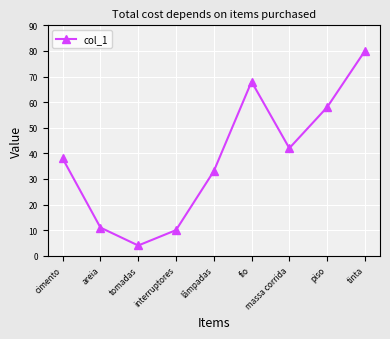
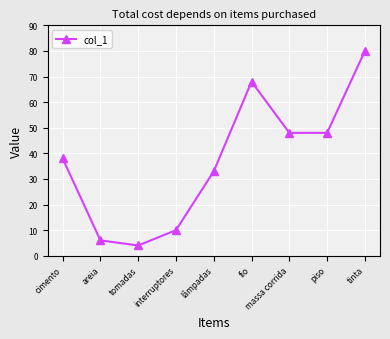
  {
    "cimento": 38,
-   "areia": 11,
+   "areia": 6,
    "tomadas": 4,
    "interruptores": 10,
    "lâmpadas": 33,
    "fio": 68,
-   "massa corrida": 42,
-   "piso": 58,
+   "massa corrida": 48,
+   "piso": 48,
    "tinta": 80
  }
